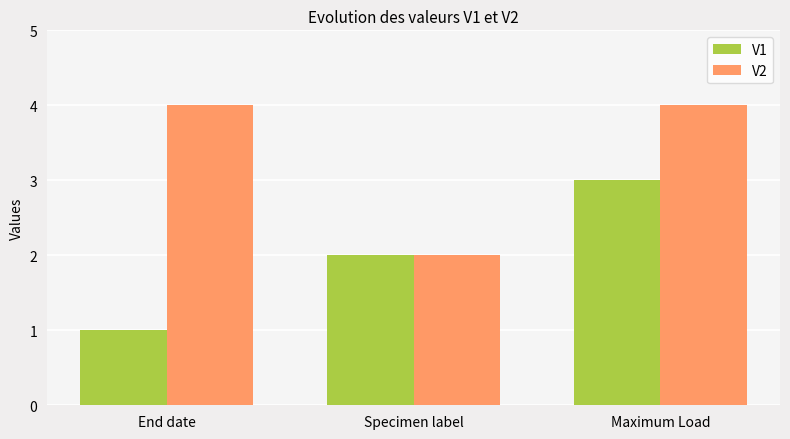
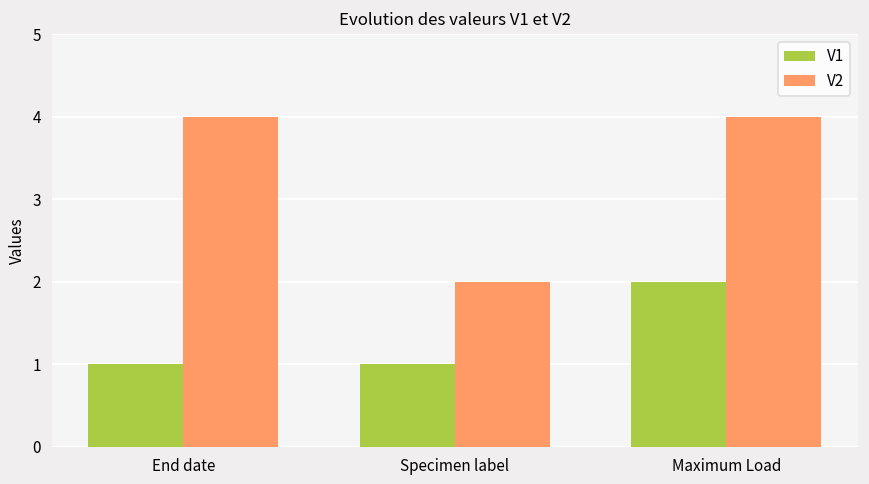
  {
    "V1": {
      "End date": 1,
-     "Specimen label": 2,
-     "Maximum Load": 3
+     "Specimen label": 1,
+     "Maximum Load": 2
    },
    "V2": {
      "End date": 4,
      "Specimen label": 2,
      "Maximum Load": 4
    }
  }
